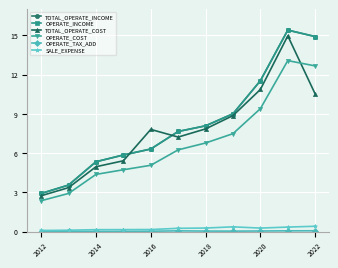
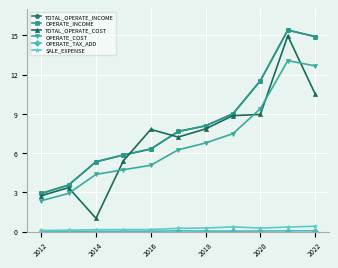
  {
    "TOTAL_OPERATE_COST": {
-     "2014": 5.0,
+     "2014": 1.0,
      "2016": 7.8,
      "2018": 7.8,
-     "2020": 10.9,
+     "2020": 9.0,
      "2022": 10.5
    }
  }
